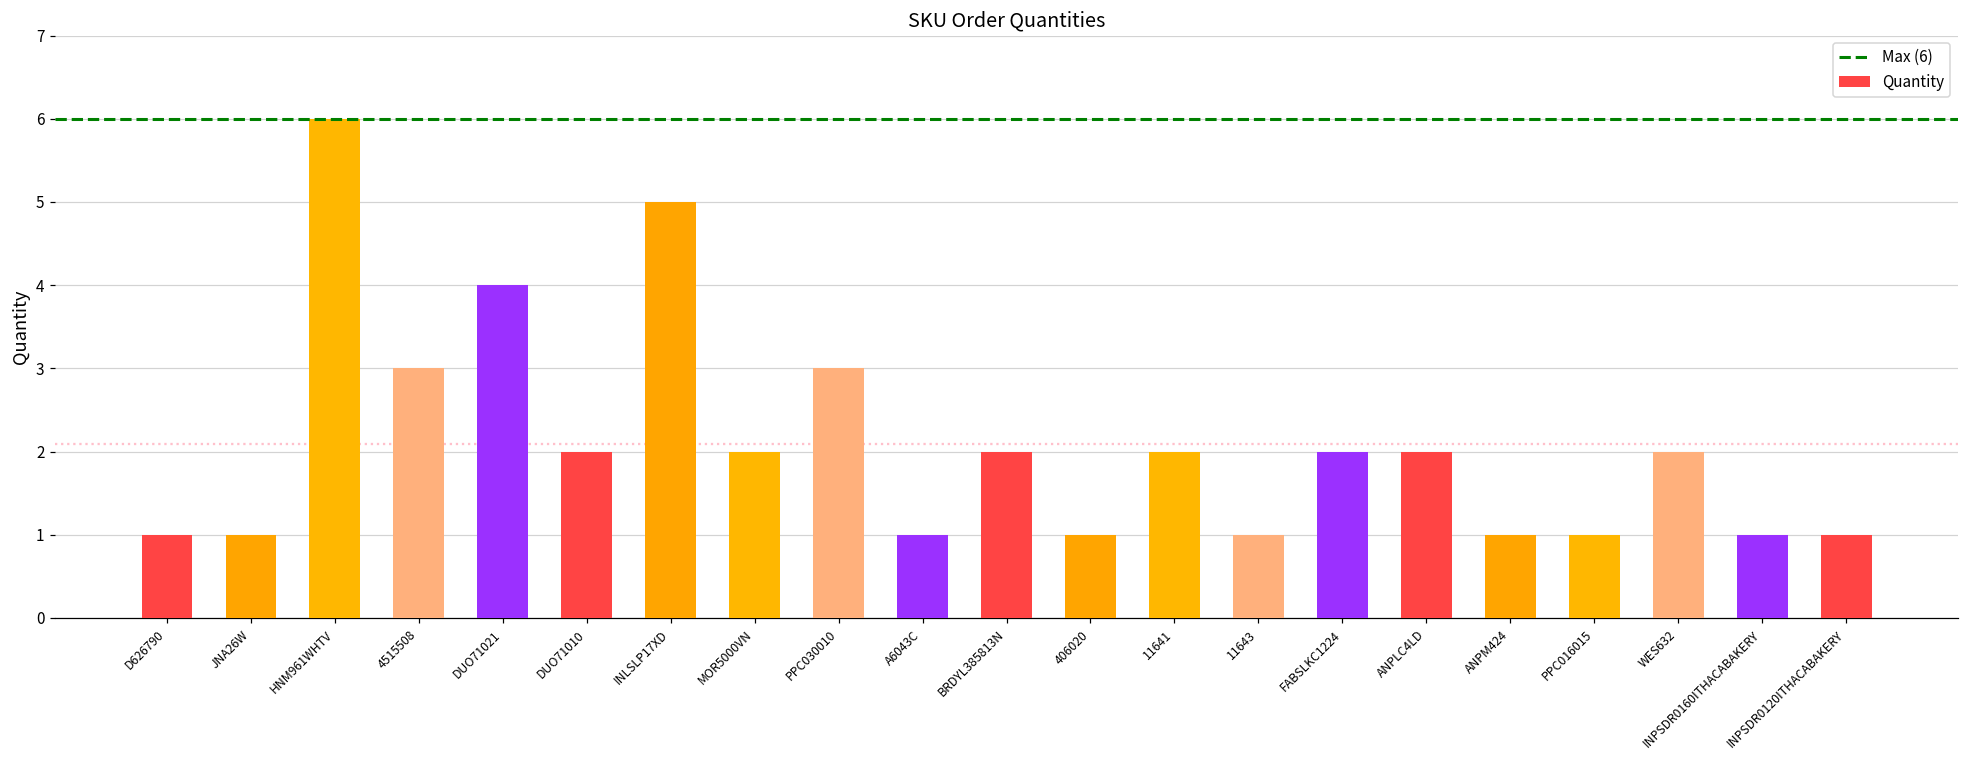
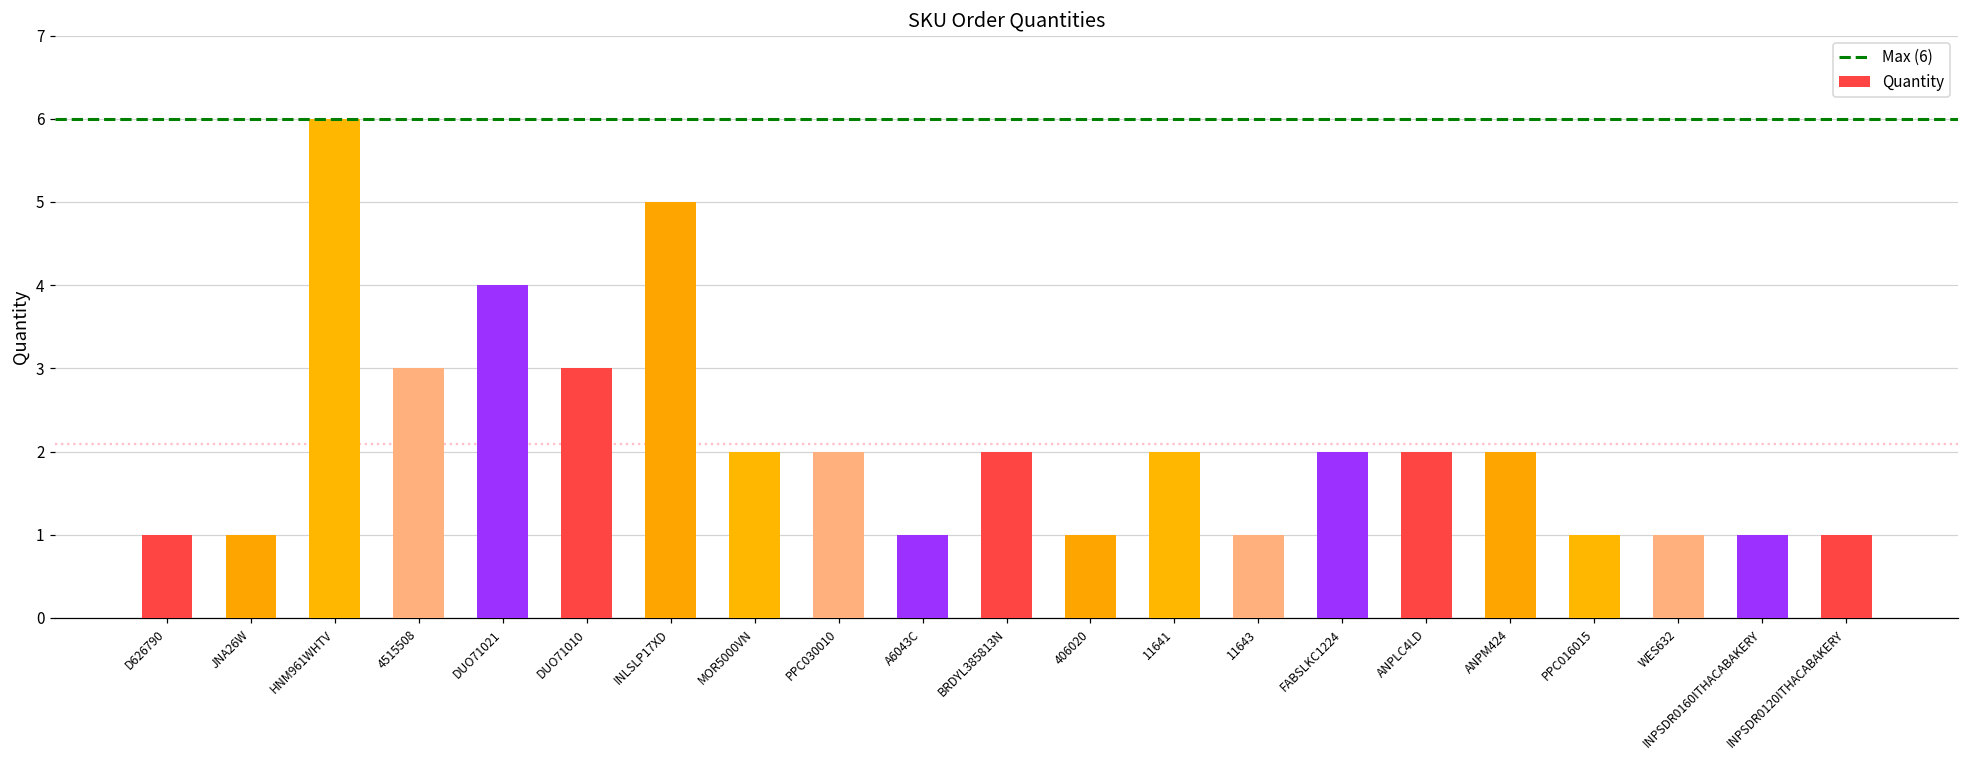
  {
    "D626790": 1,
    "JNA26W": 1,
    "HNM961WHTV": 6,
    "4515508": 3,
    "DUO71021": 4,
-   "DUO71010": 2,
+   "DUO71010": 3,
    "INLSLP17XD": 5,
    "MOR5000VN": 2,
-   "PPC030010": 3,
+   "PPC030010": 2,
    "A6043C": 1,
    "BRDYL385813N": 2,
    "406020": 1,
    "11641": 2,
    "11643": 1,
    "FABSLKC1224": 2,
    "ANPLC4LD": 2,
-   "ANPM424": 1,
+   "ANPM424": 2,
    "PPC016015": 1,
-   "WES632": 2,
+   "WES632": 1,
    "INPSDR0160ITHACABAKERY": 1,
    "INPSDR0120ITHACABAKERY": 1
  }
